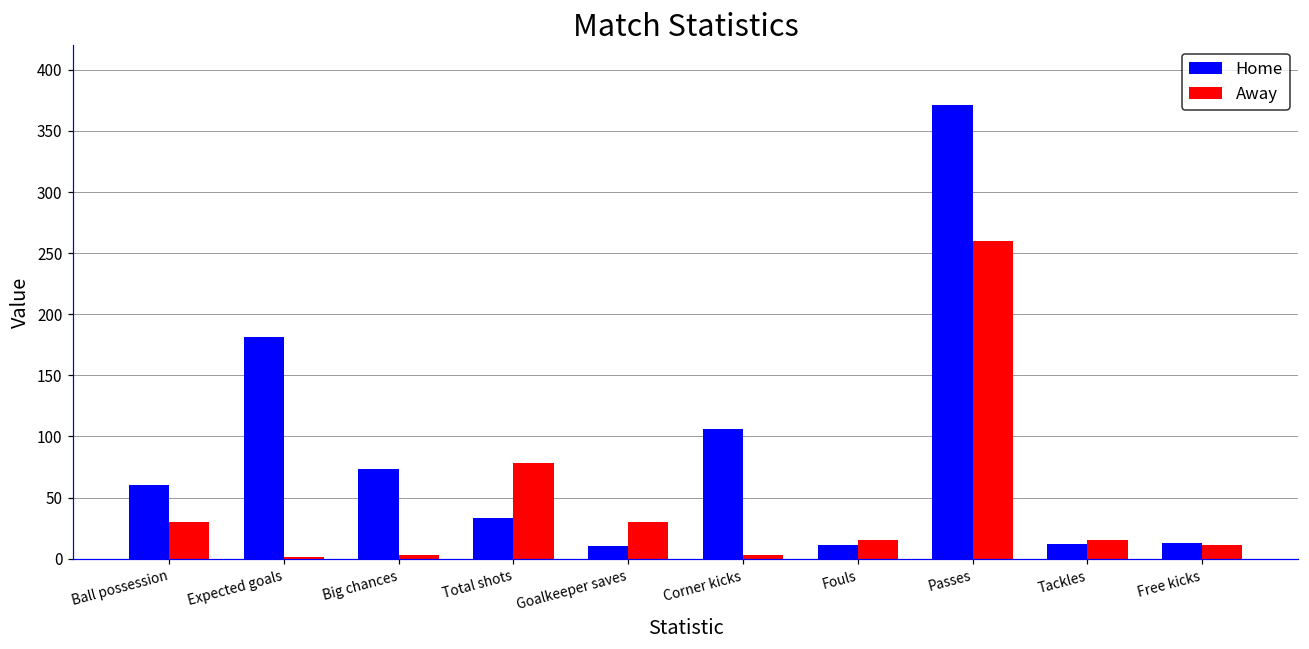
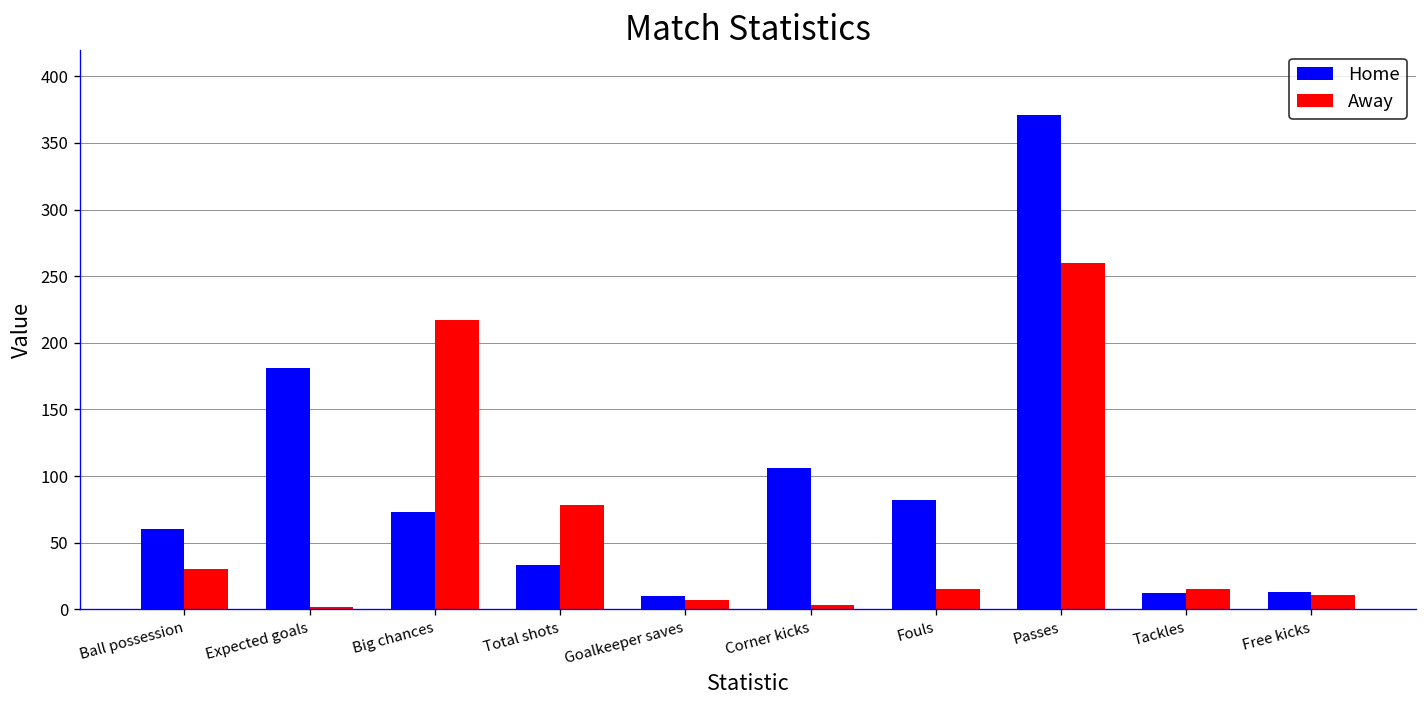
  {
    "Home": {
      "Ball possession": 60,
      "Expected goals": 181,
      "Big chances": 73,
      "Total shots": 33,
      "Goalkeeper saves": 10,
      "Corner kicks": 106,
-     "Fouls": 11,
+     "Fouls": 82,
      "Passes": 371,
      "Tackles": 12,
      "Free kicks": 13
    },
    "Away": {
      "Ball possession": 30,
-     "Big chances": 3,
+     "Big chances": 217,
      "Total shots": 78,
-     "Goalkeeper saves": 30,
+     "Goalkeeper saves": 7,
      "Corner kicks": 3,
      "Fouls": 15,
      "Passes": 260,
      "Tackles": 15,
      "Free kicks": 11
    }
  }
